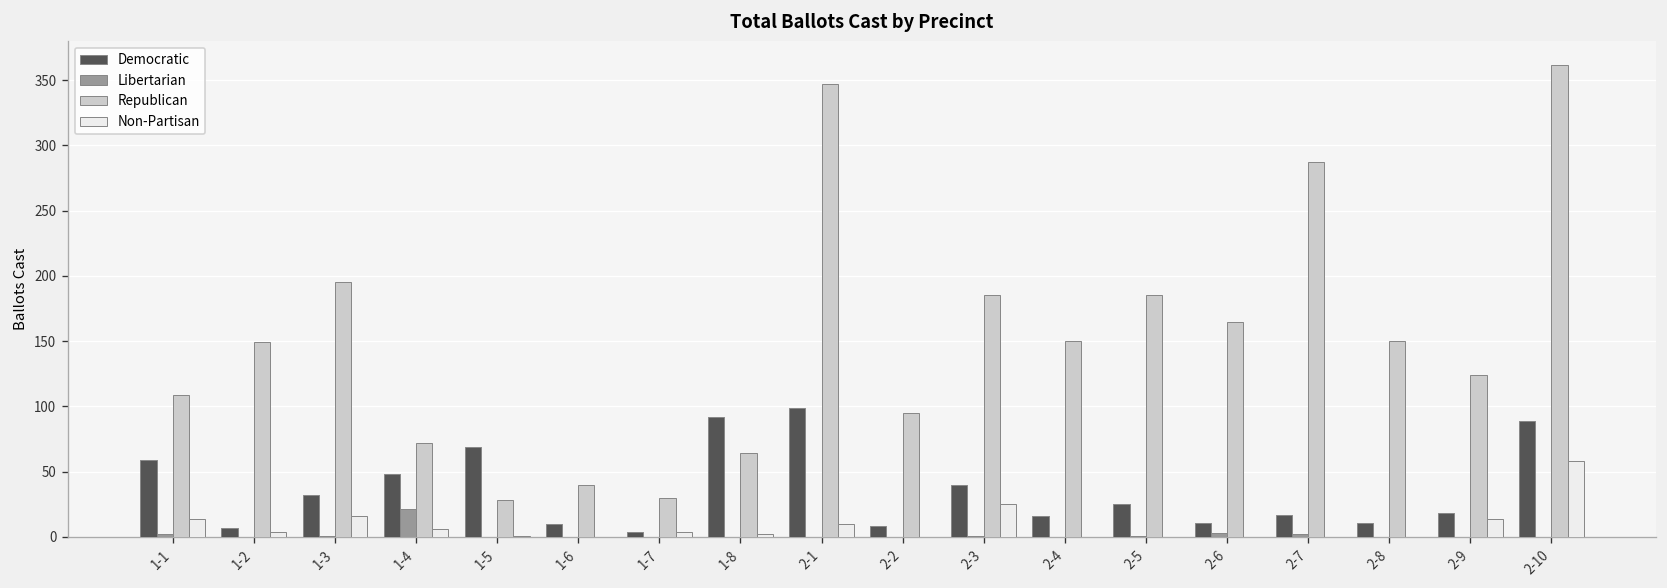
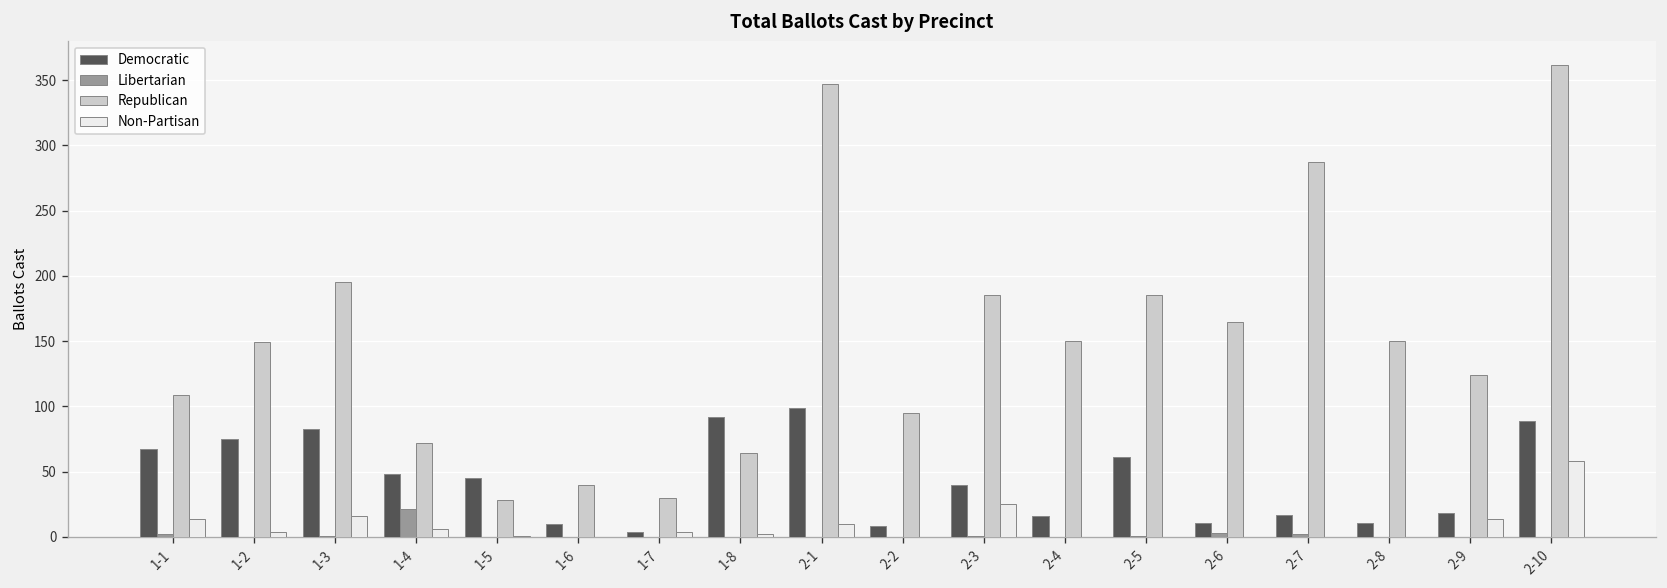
  {
    "Democratic": {
-     "1-1": 59,
-     "1-2": 7,
-     "1-3": 32,
+     "1-1": 67,
+     "1-2": 75,
+     "1-3": 83,
      "1-4": 48,
-     "1-5": 69,
+     "1-5": 45,
      "1-6": 10,
      "1-7": 4,
      "1-8": 92,
      "2-1": 99,
      "2-2": 8,
      "2-3": 40,
      "2-4": 16,
-     "2-5": 25,
+     "2-5": 61,
      "2-6": 11,
      "2-7": 17,
      "2-8": 11,
      "2-9": 18,
      "2-10": 89
    },
    "Libertarian": {
      "1-2": 0,
      "1-4": 21,
      "1-5": 0,
      "1-6": 0,
      "1-7": 0,
      "1-8": 0,
      "2-1": 0,
      "2-2": 0,
      "2-4": 0,
      "2-6": 3,
      "2-8": 0,
      "2-9": 0,
      "2-10": 0
    }
  }
